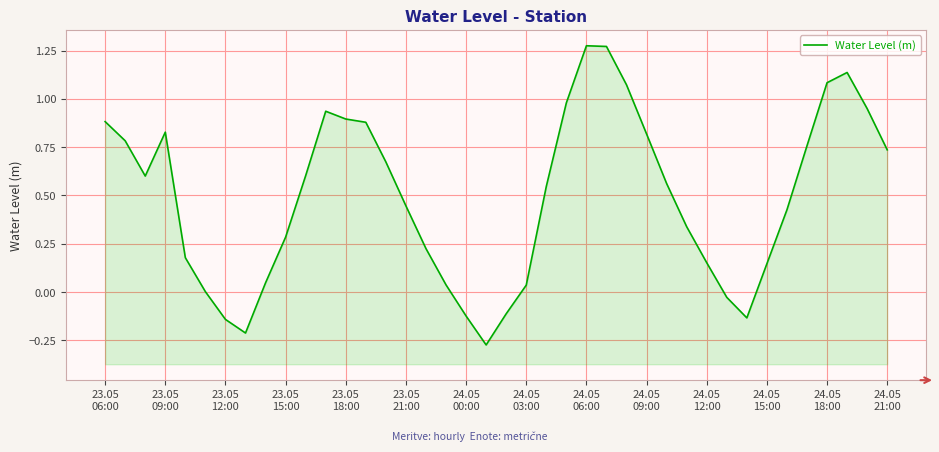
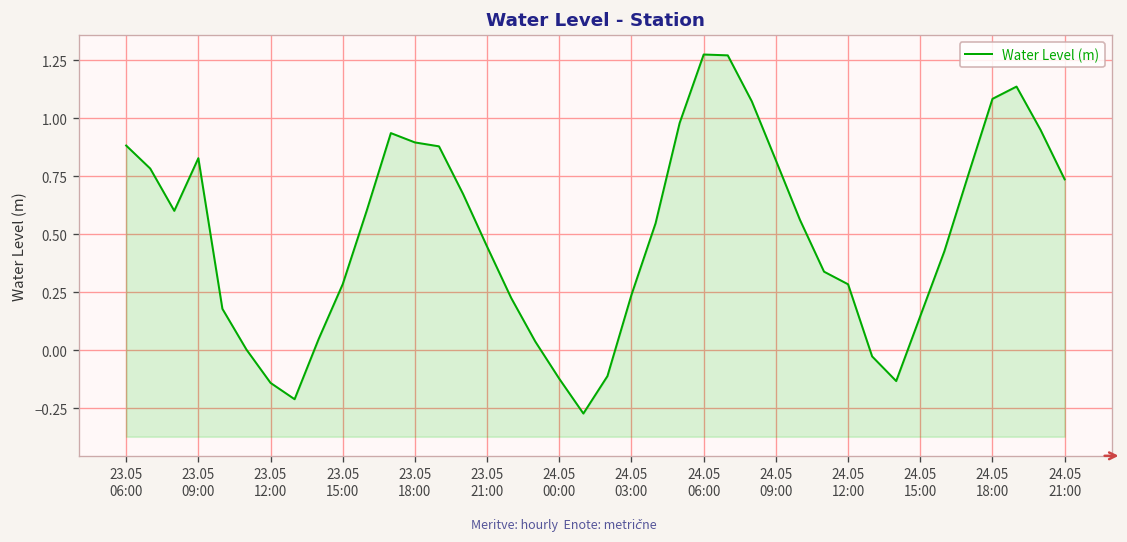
  {
    "23.05 06:00": 0.88,
    "23.05 09:00": 0.83,
    "23.05 12:00": -0.14,
    "23.05 15:00": 0.28,
    "23.05 18:00": 0.90,
    "23.05 21:00": 0.45,
    "24.05 00:00": -0.12,
-   "24.05 03:00": 0.04,
+   "24.05 03:00": 0.24,
    "24.05 06:00": 1.28,
    "24.05 09:00": 0.82,
-   "24.05 12:00": 0.15,
+   "24.05 12:00": 0.28,
    "24.05 15:00": 0.15,
    "24.05 18:00": 1.08,
    "24.05 21:00": 0.74
  }
